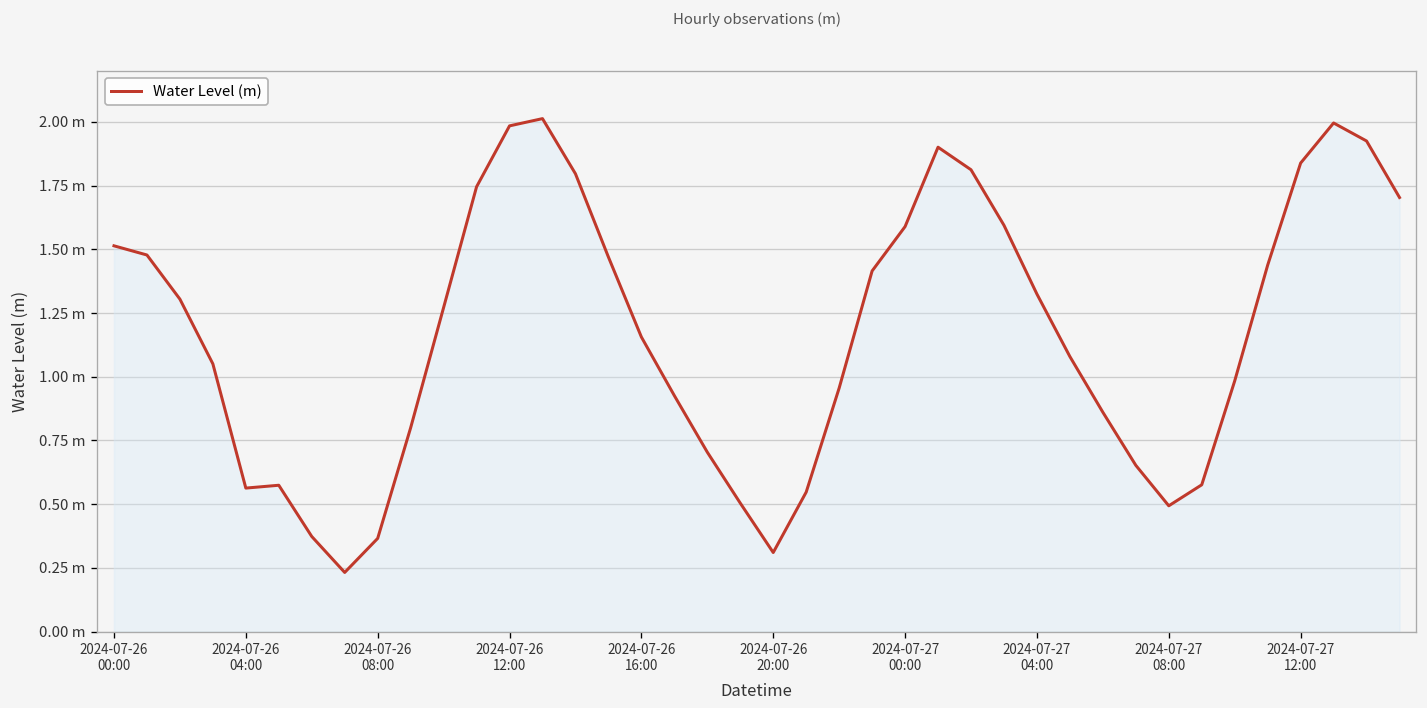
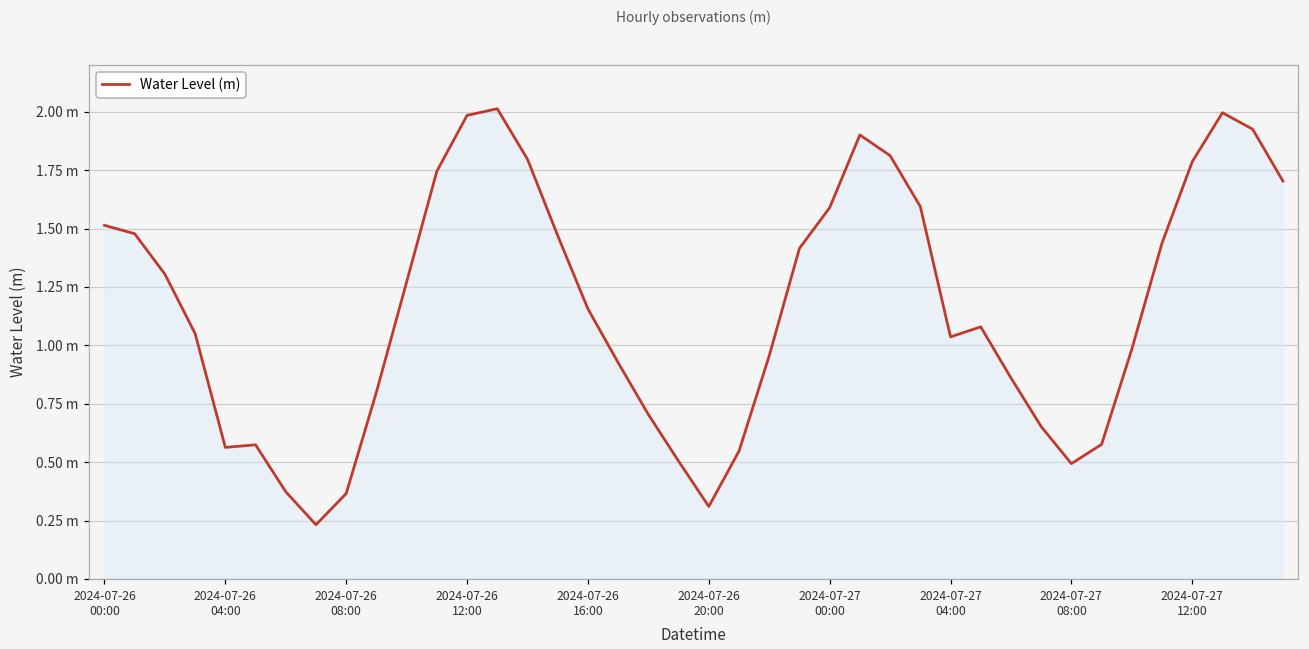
  {
    "2024-07-26 00:00": "1.51 m",
    "2024-07-26 04:00": "0.56 m",
    "2024-07-26 08:00": "0.37 m",
    "2024-07-26 12:00": "1.98 m",
    "2024-07-26 16:00": "1.16 m",
    "2024-07-26 20:00": "0.31 m",
    "2024-07-27 00:00": "1.59 m",
-   "2024-07-27 04:00": "1.32 m",
+   "2024-07-27 04:00": "1.04 m",
    "2024-07-27 08:00": "0.49 m",
-   "2024-07-27 12:00": "1.84 m"
+   "2024-07-27 12:00": "1.79 m"
  }
